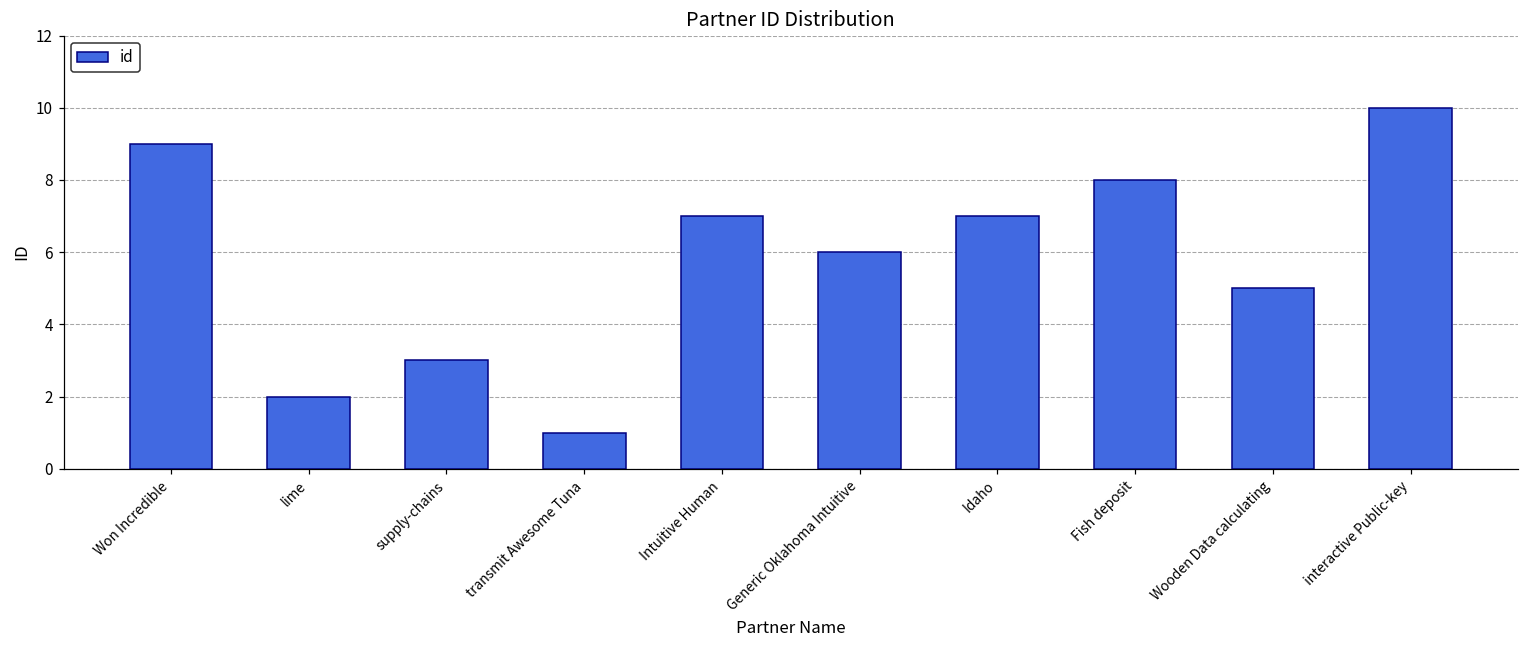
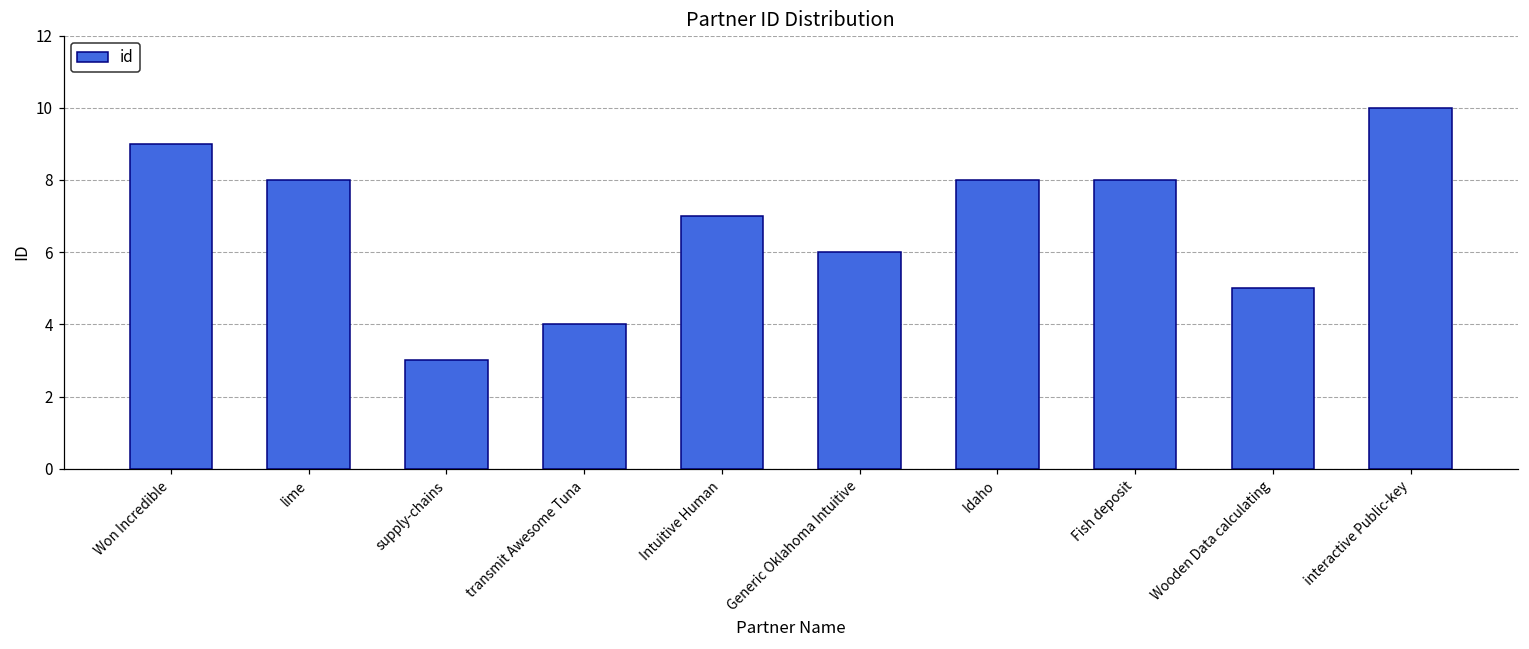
  {
    "Won Incredible": 9,
-   "lime": 2,
+   "lime": 8,
    "supply-chains": 3,
-   "transmit Awesome Tuna": 1,
+   "transmit Awesome Tuna": 4,
    "Intuitive Human": 7,
    "Generic Oklahoma Intuitive": 6,
-   "Idaho": 7,
+   "Idaho": 8,
    "Fish deposit": 8,
    "Wooden Data calculating": 5,
    "interactive Public-key": 10
  }
